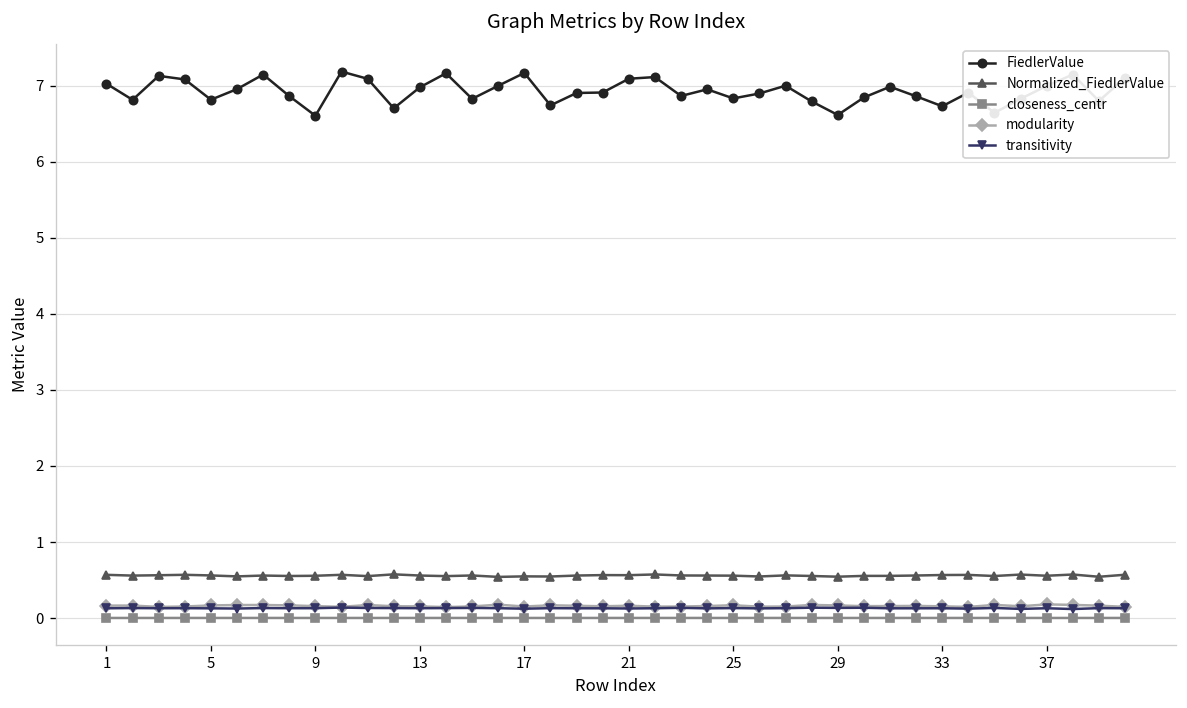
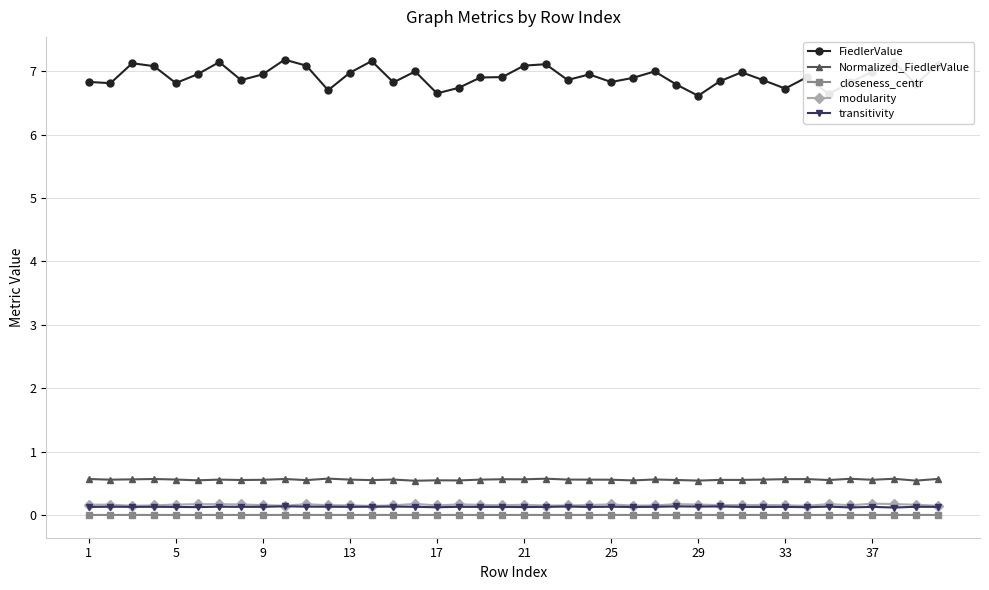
  {
    "FiedlerValue": {
-     "1": 7.0,
+     "1": 6.8,
      "5": 6.8,
-     "9": 6.6,
+     "9": 7.0,
      "13": 7.0,
-     "17": 7.2,
+     "17": 6.7,
      "21": 7.1,
      "25": 6.8,
      "29": 6.6,
      "33": 6.7
    }
  }
